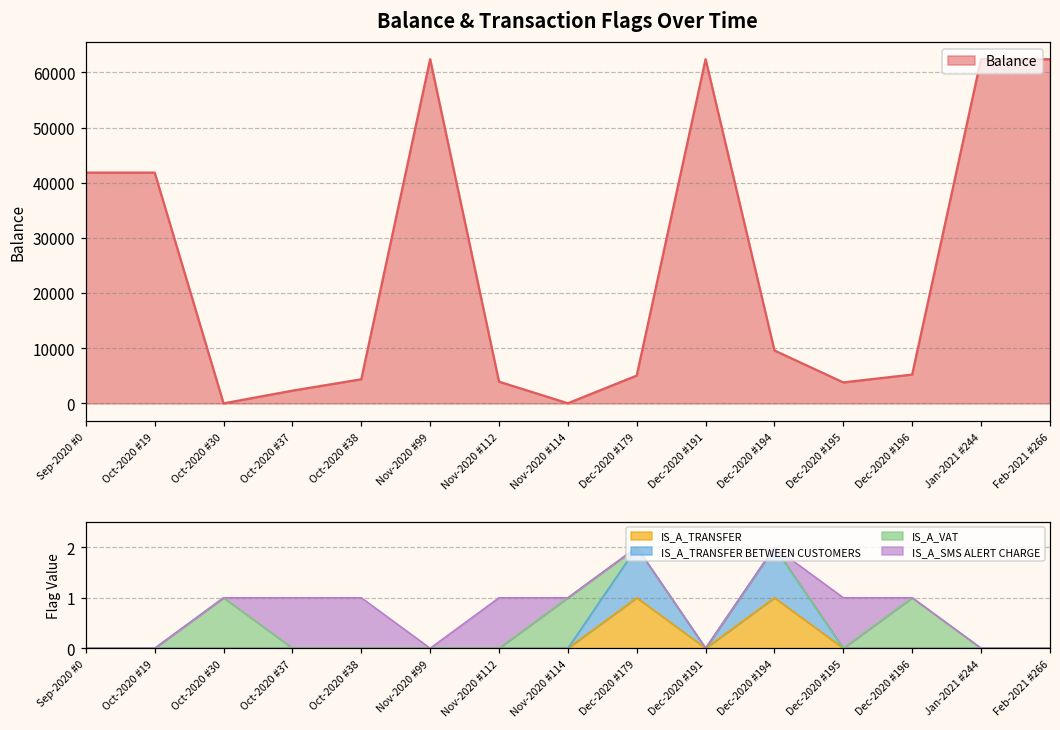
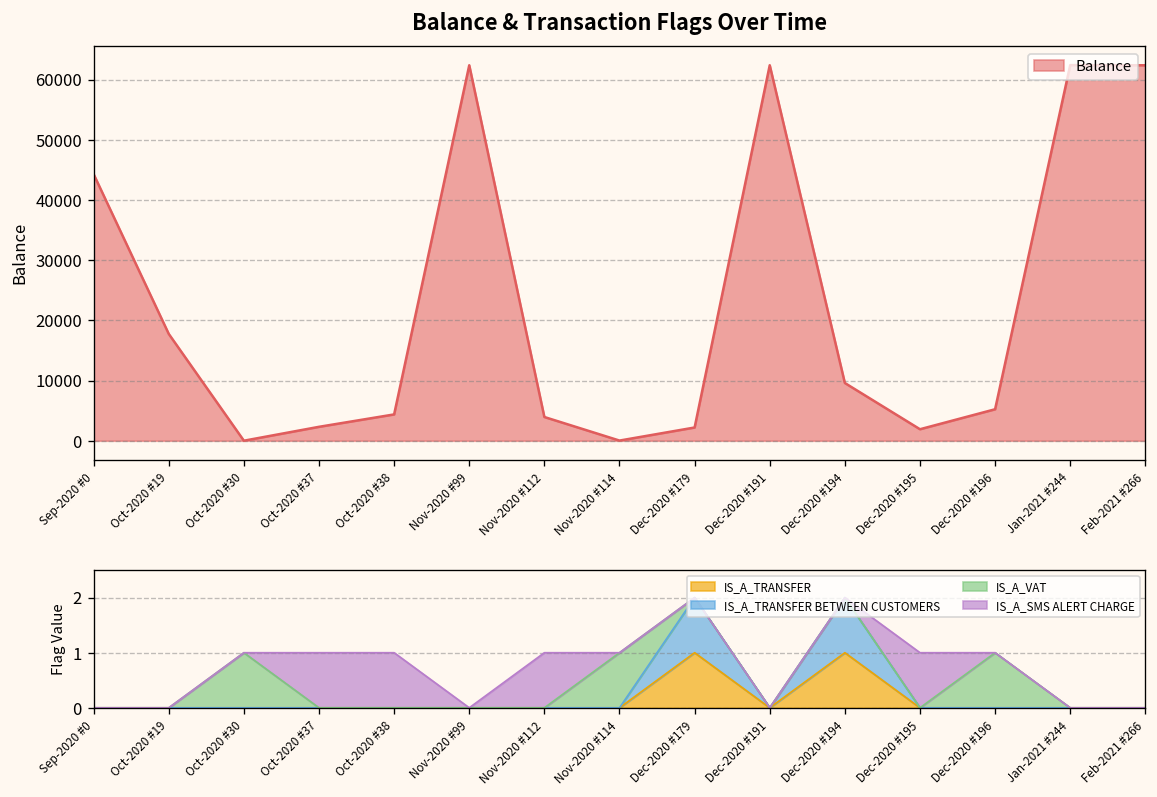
  {
    "Balance & Transaction Flags Over Time": {
-     "Sep-2020 #0": 42000,
-     "Oct-2020 #19": 42000,
+     "Sep-2020 #0": 44000,
+     "Oct-2020 #19": 18000,
      "Oct-2020 #30": 0,
      "Oct-2020 #37": 2000,
      "Oct-2020 #38": 4000,
      "Nov-2020 #99": 62000,
      "Nov-2020 #112": 4000,
      "Nov-2020 #114": 0,
-     "Dec-2020 #179": 5000,
+     "Dec-2020 #179": 2000,
      "Dec-2020 #191": 62000,
      "Dec-2020 #194": 10000,
-     "Dec-2020 #195": 4000,
+     "Dec-2020 #195": 2000,
      "Dec-2020 #196": 5000,
      "Feb-2021 #266": 62000
    }
  }
